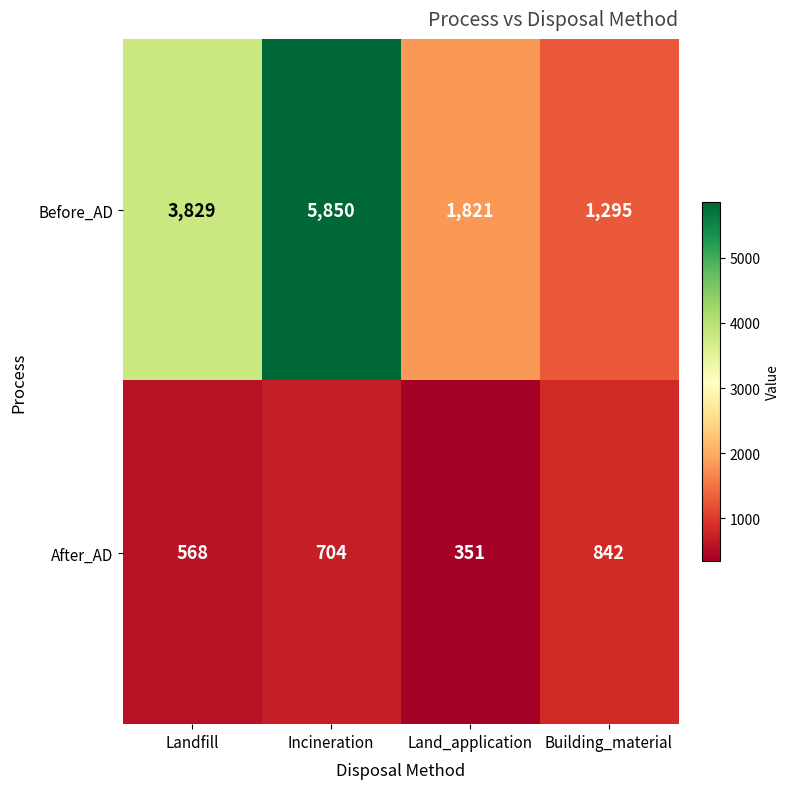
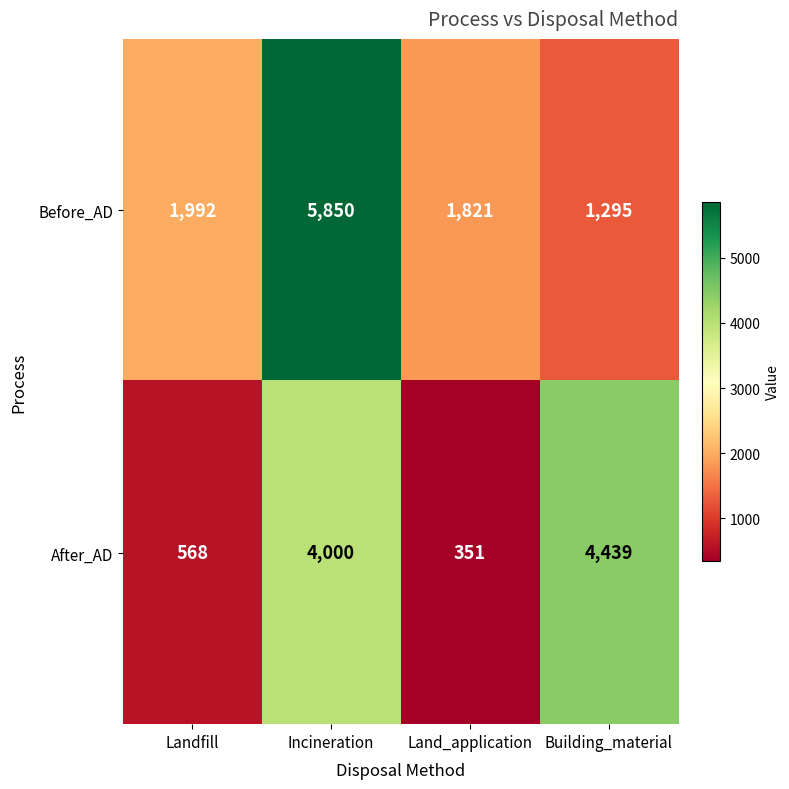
  {
    "Before_AD": {
-     "Landfill": "3,829",
+     "Landfill": "1,992",
      "Incineration": "5,850",
      "Land_application": "1,821",
      "Building_material": "1,295"
    },
    "After_AD": {
      "Landfill": "568",
-     "Incineration": "704",
+     "Incineration": "4,000",
      "Land_application": "351",
-     "Building_material": "842"
+     "Building_material": "4,439"
    }
  }
